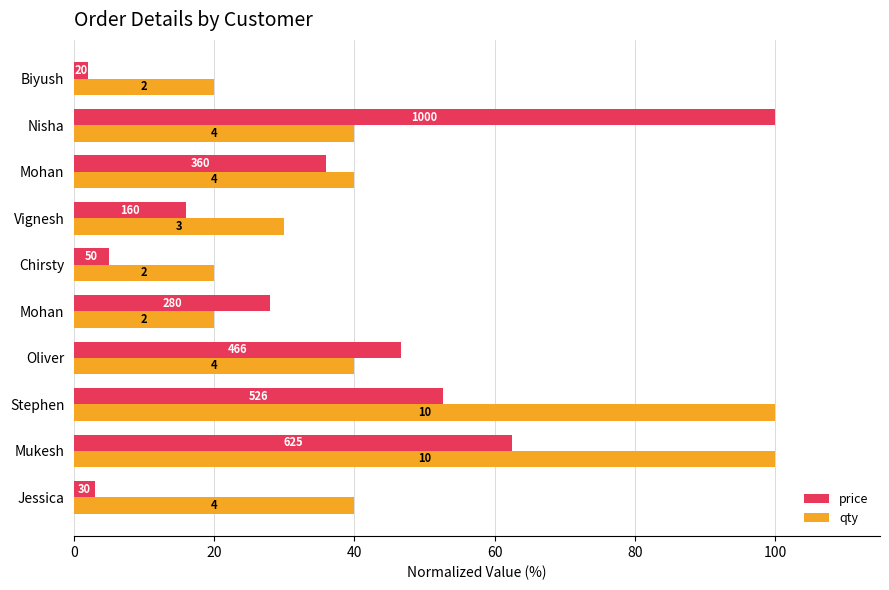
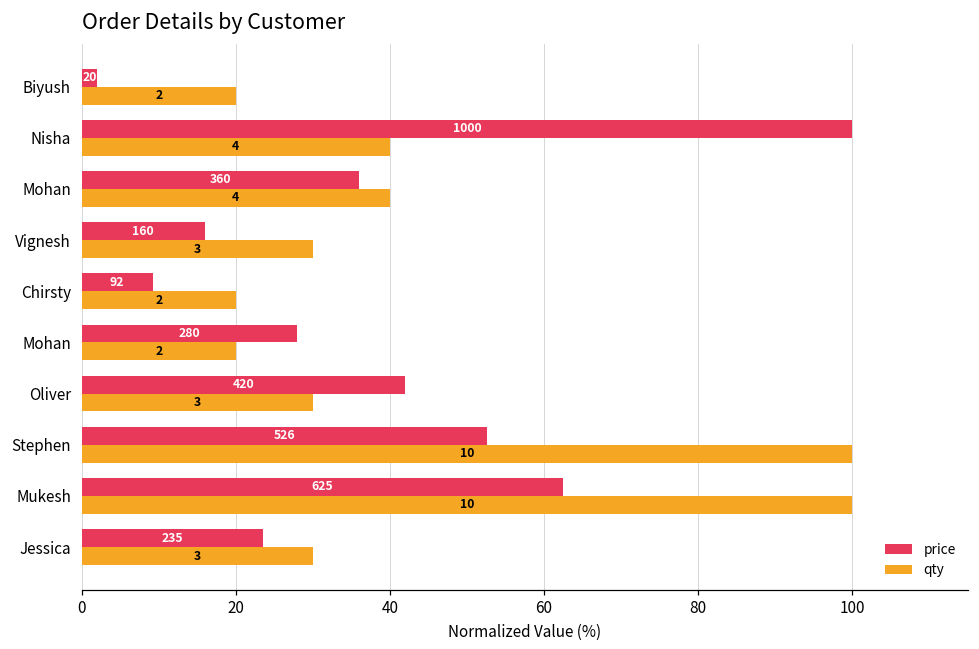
  {
    "price": {
-     "Chirsty": 50,
-     "Oliver": 466,
-     "Jessica": 30
+     "Chirsty": 92,
+     "Oliver": 420,
+     "Jessica": 235
    },
    "qty": {
-     "Oliver": 4,
-     "Jessica": 4
+     "Oliver": 3,
+     "Jessica": 3
    }
  }
